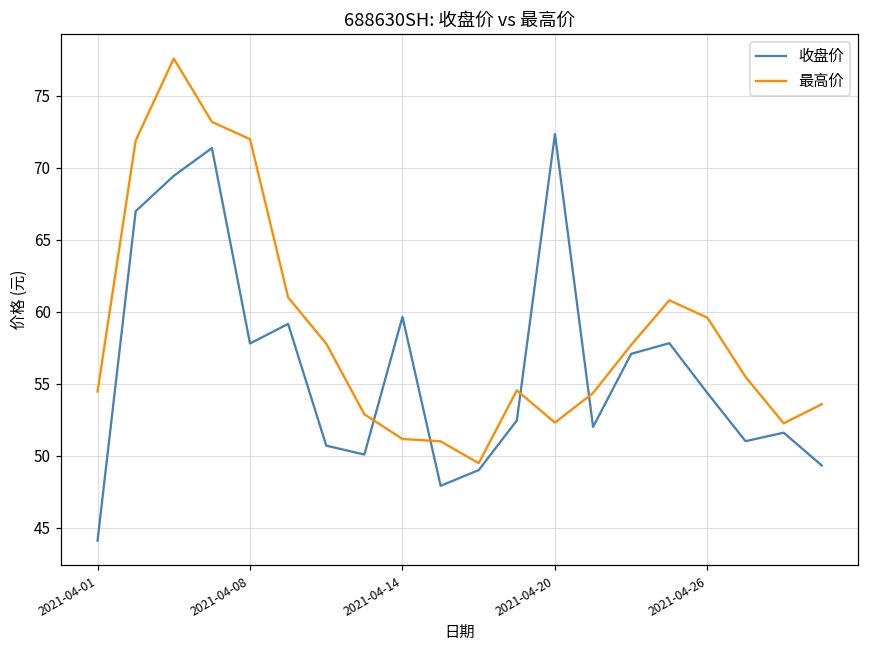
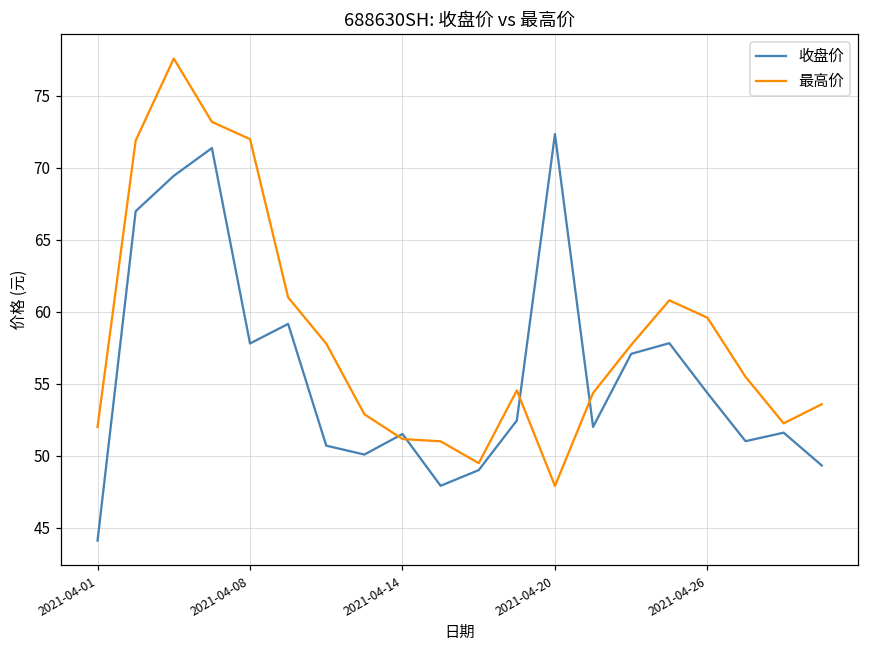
  {
    "收盘价": {
      "2021-04-01": 44.1,
      "2021-04-08": 57.8,
-     "2021-04-14": 59.7,
+     "2021-04-14": 51.5,
      "2021-04-20": 72.4,
      "2021-04-26": 54.4
    },
    "最高价": {
-     "2021-04-01": 54.5,
+     "2021-04-01": 52.0,
      "2021-04-08": 72.0,
      "2021-04-14": 51.2,
-     "2021-04-20": 52.3,
+     "2021-04-20": 47.9,
      "2021-04-26": 59.6
    }
  }
